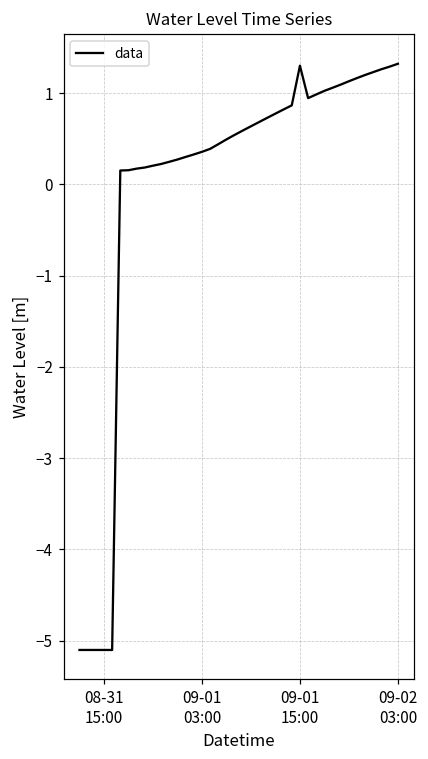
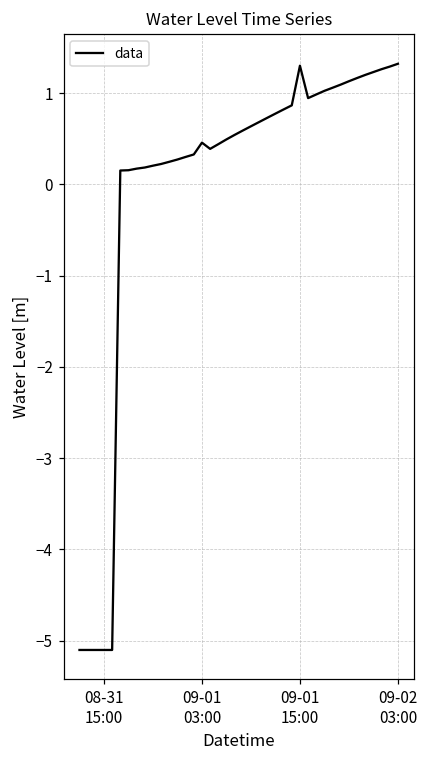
  {
    "08-31 15:00": -5.1,
-   "09-01 03:00": 0.4,
+   "09-01 03:00": 0.5,
    "09-01 15:00": 1.3,
    "09-02 03:00": 1.3
  }
